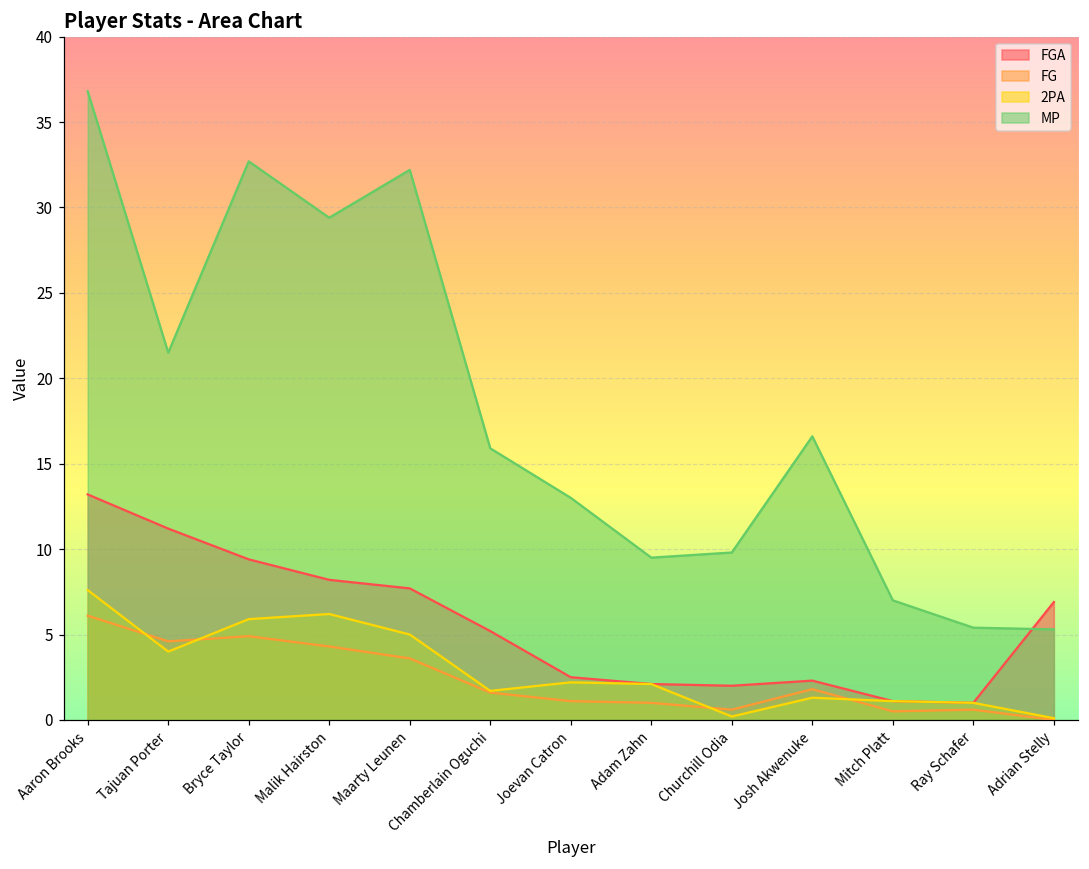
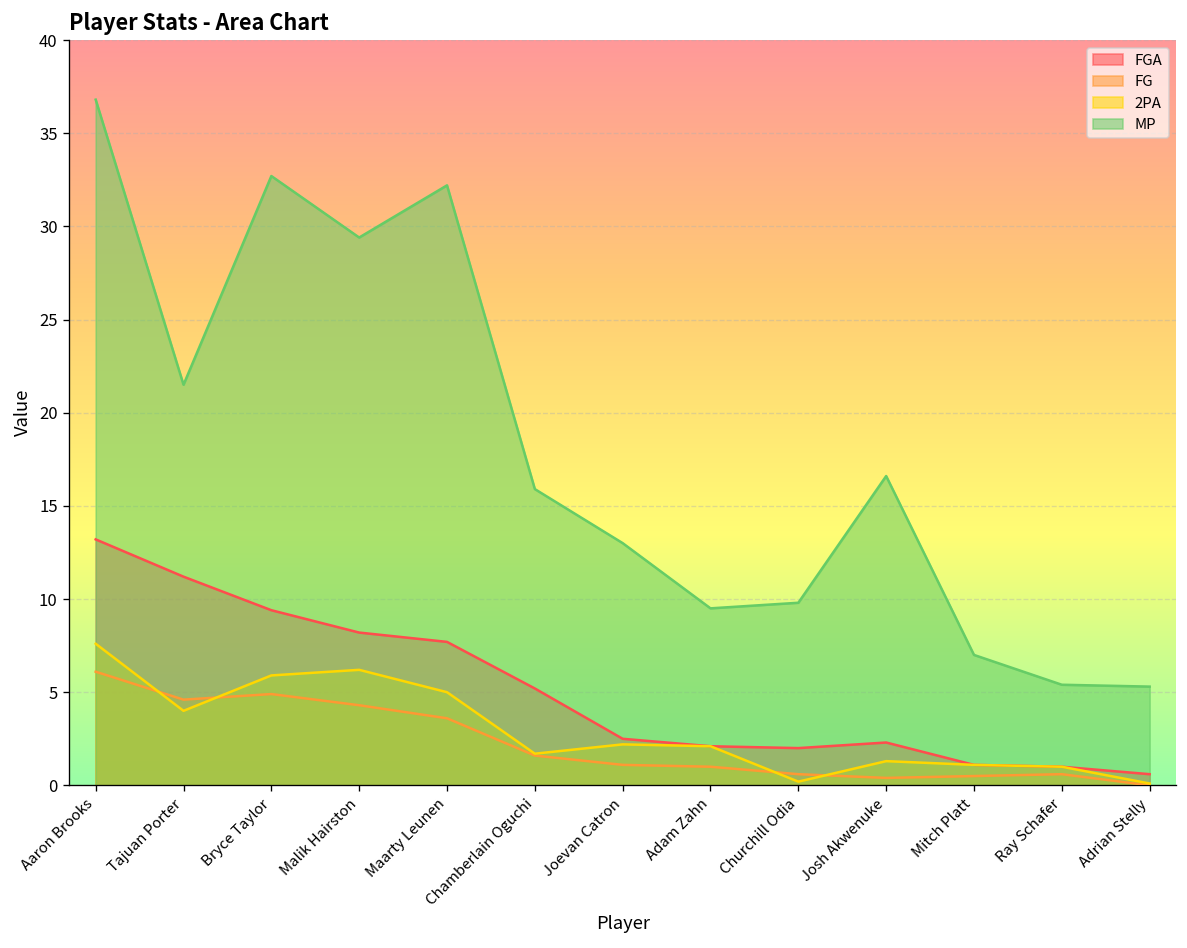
  {
    "FGA": {
      "Aaron Brooks": 13.2,
      "Tajuan Porter": 11.2,
      "Bryce Taylor": 9.4,
      "Malik Hairston": 8.2,
      "Maarty Leunen": 7.7,
      "Chamberlain Oguchi": 5.2,
      "Joevan Catron": 2.5,
      "Churchill Odia": 2.0,
      "Josh Akwenuke": 2.3,
-     "Adrian Stelly": 6.9
+     "Adrian Stelly": 0.6
    },
    "FG": {
      "Aaron Brooks": 6.1,
      "Tajuan Porter": 4.6,
      "Bryce Taylor": 4.9,
      "Malik Hairston": 4.3,
      "Maarty Leunen": 3.6,
      "Joevan Catron": 1.1,
      "Adam Zahn": 1.0,
      "Churchill Odia": 0.6,
-     "Josh Akwenuke": 1.8,
+     "Josh Akwenuke": 0.4,
      "Mitch Platt": 0.5,
      "Ray Schafer": 0.6
    },
    "2PA": {
      "Aaron Brooks": 7.6,
      "Tajuan Porter": 4.0,
      "Bryce Taylor": 5.9,
      "Malik Hairston": 6.2,
      "Maarty Leunen": 5.0,
      "Joevan Catron": 2.2,
      "Churchill Odia": 0.2,
      "Josh Akwenuke": 1.3
    },
    "MP": {
      "Aaron Brooks": 36.8,
      "Tajuan Porter": 21.5,
      "Bryce Taylor": 32.7,
      "Malik Hairston": 29.4,
      "Maarty Leunen": 32.2,
      "Chamberlain Oguchi": 15.9,
      "Joevan Catron": 13.0,
      "Adam Zahn": 9.5,
      "Churchill Odia": 9.8,
      "Josh Akwenuke": 16.6,
      "Mitch Platt": 7.0,
      "Ray Schafer": 5.4,
      "Adrian Stelly": 5.3
    }
  }
